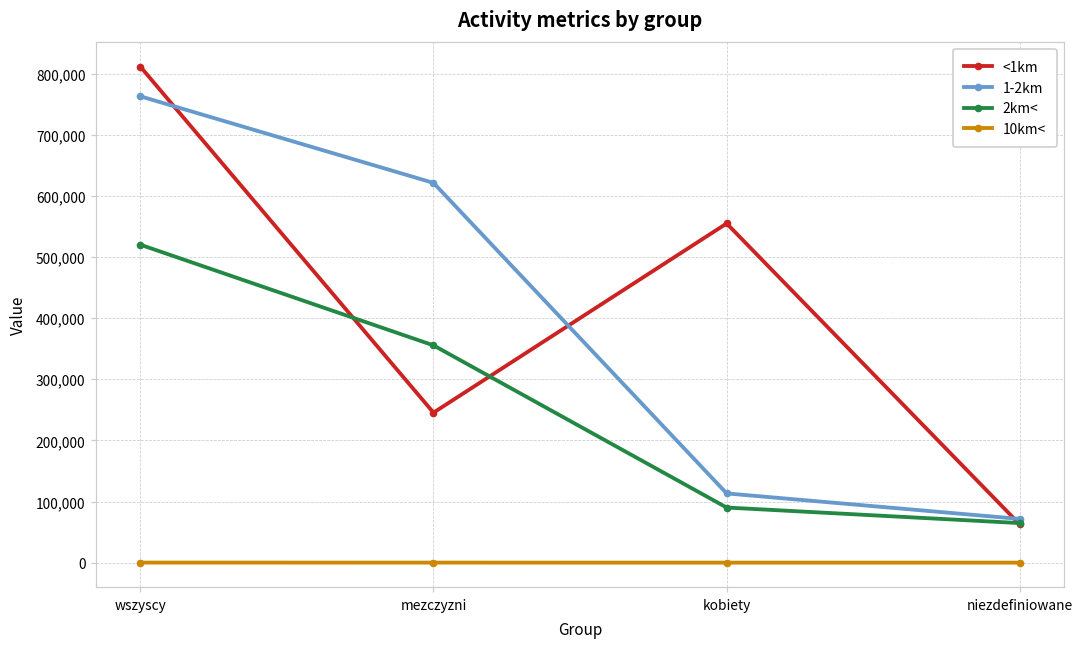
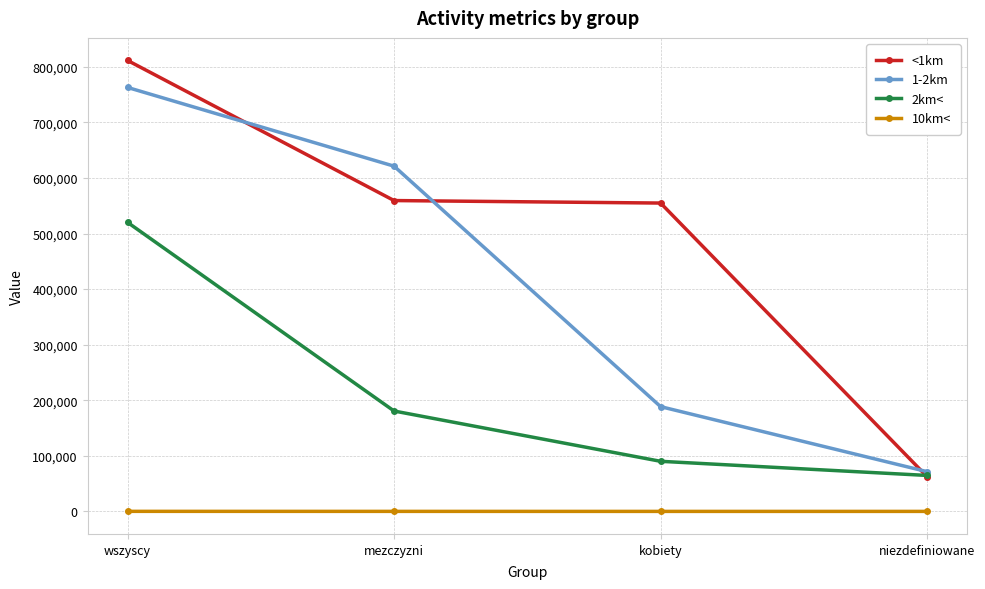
  {
    "<1km": {
      "wszyscy": "810,000",
-     "mezczyzni": "250,000",
+     "mezczyzni": "560,000",
      "kobiety": "550,000"
    },
    "1-2km": {
      "wszyscy": "760,000",
      "mezczyzni": "620,000",
-     "kobiety": "110,000",
+     "kobiety": "190,000",
      "niezdefiniowane": "70,000"
    },
    "2km<": {
      "wszyscy": "520,000",
-     "mezczyzni": "360,000",
+     "mezczyzni": "180,000",
      "kobiety": "90,000"
    },
    "10km<": {
      "wszyscy": "0",
      "mezczyzni": "0",
      "kobiety": "0",
      "niezdefiniowane": "0"
    }
  }
